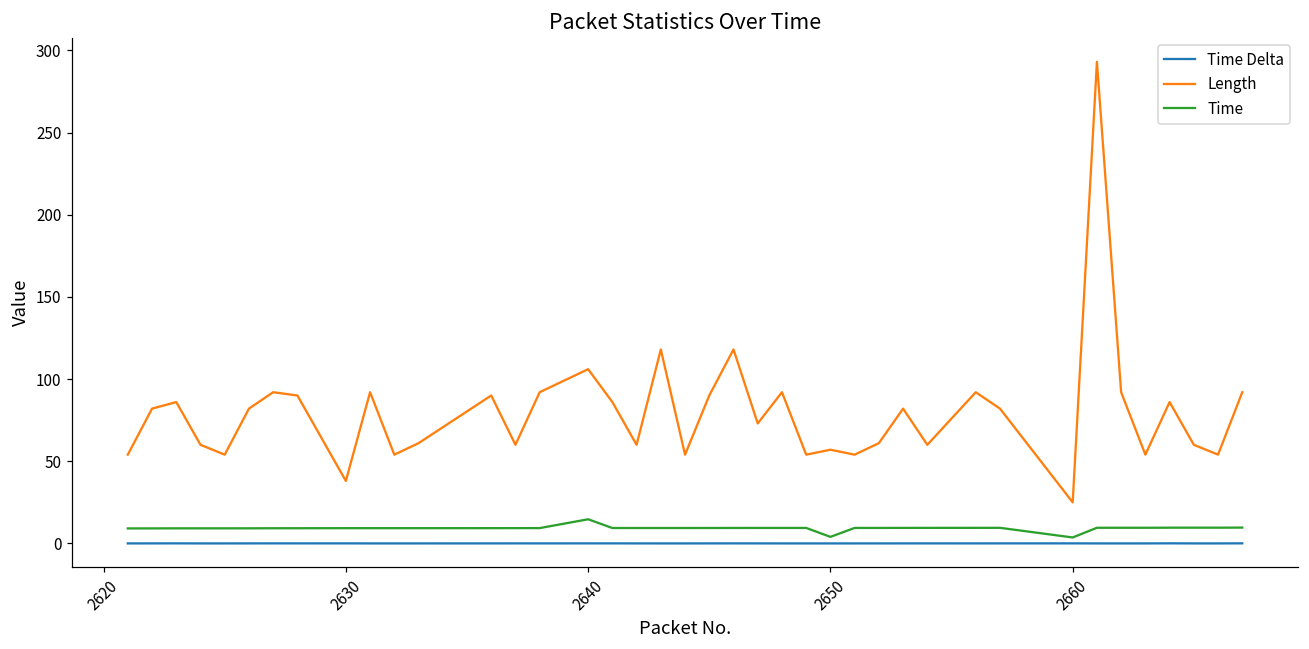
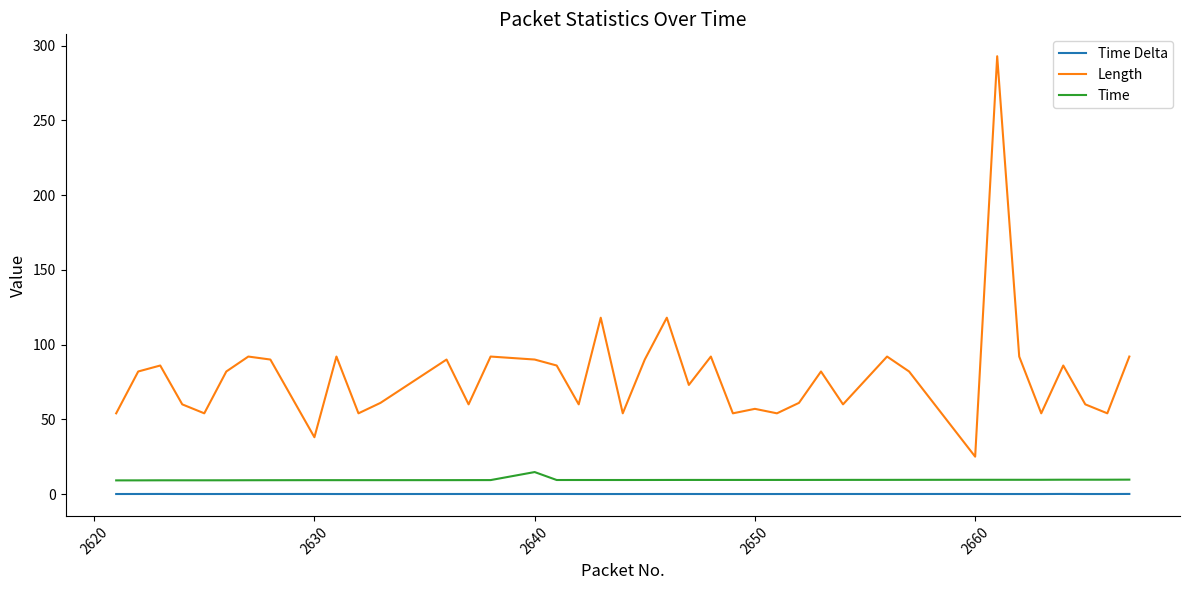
  {
    "Time Delta": {
      "2630": 0,
      "2640": 0,
      "2650": 0,
      "2660": 0
    },
    "Length": {
      "2630": 38,
-     "2640": 106,
+     "2640": 90,
      "2650": 57,
      "2660": 25
    },
    "Time": {
      "2630": 9,
      "2640": 15,
-     "2650": 4,
-     "2660": 4
+     "2650": 9,
+     "2660": 10
    }
  }
